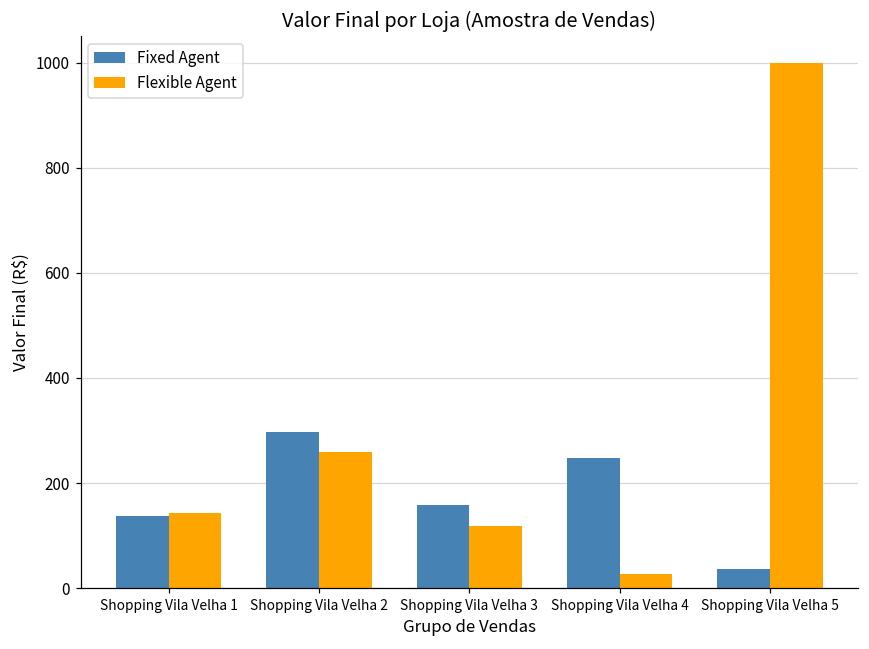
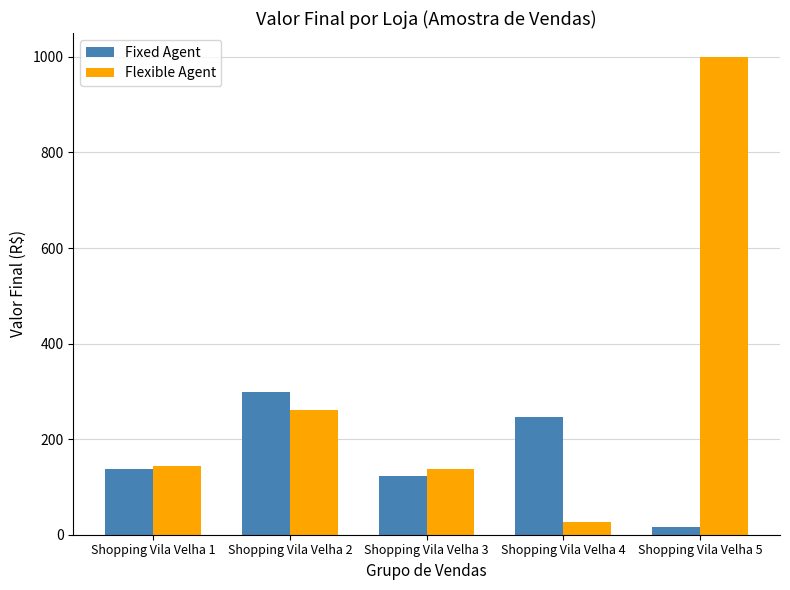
  {
    "Fixed Agent": {
      "Shopping Vila Velha 1": 140,
      "Shopping Vila Velha 2": 300,
-     "Shopping Vila Velha 3": 160,
+     "Shopping Vila Velha 3": 120,
      "Shopping Vila Velha 4": 250,
-     "Shopping Vila Velha 5": 40
+     "Shopping Vila Velha 5": 20
    },
    "Flexible Agent": {
      "Shopping Vila Velha 1": 140,
      "Shopping Vila Velha 2": 260,
-     "Shopping Vila Velha 3": 120,
+     "Shopping Vila Velha 3": 140,
      "Shopping Vila Velha 4": 30,
      "Shopping Vila Velha 5": 1000
    }
  }
